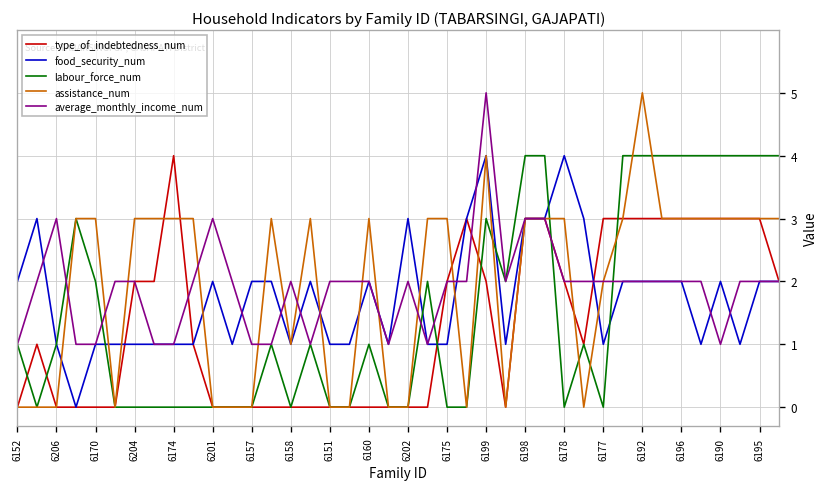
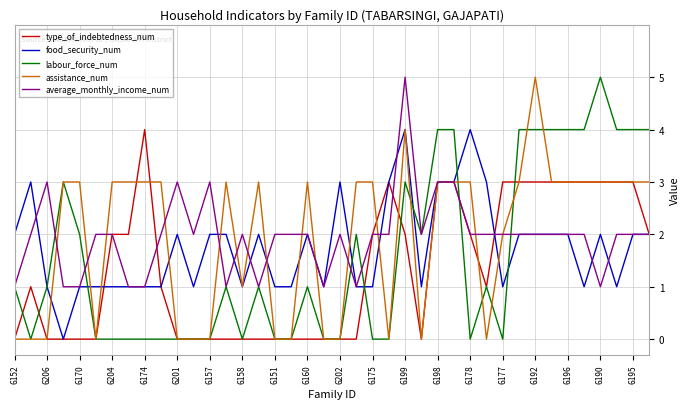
  {
    "type_of_indebtedness_num": {
      "6170": 0,
      "6174": 4,
      "6160": 0,
      "6199": 2,
      "6177": 3,
      "6192": 3
    },
    "food_security_num": {
      "6152": 2,
      "6204": 1,
      "6201": 2,
      "6157": 2,
      "6151": 1,
      "6202": 3,
      "6175": 1,
      "6178": 4,
      "6177": 1,
      "6190": 2
    },
    "labour_force_num": {
      "6170": 2,
      "6204": 0,
      "6174": 0,
      "6160": 1,
      "6175": 0,
      "6199": 3,
      "6198": 4,
      "6178": 0,
      "6177": 0,
      "6192": 4,
      "6196": 4,
-     "6190": 4,
+     "6190": 5,
      "6195": 4
    },
    "assistance_num": {
      "6170": 3,
      "6204": 3,
      "6174": 3,
      "6160": 3,
      "6175": 3,
      "6178": 3,
      "6192": 5
    },
    "average_monthly_income_num": {
      "6206": 3,
      "6201": 3,
-     "6157": 1,
+     "6157": 3,
      "6158": 2,
      "6151": 2,
      "6202": 2,
      "6199": 5,
      "6190": 1
    }
  }
